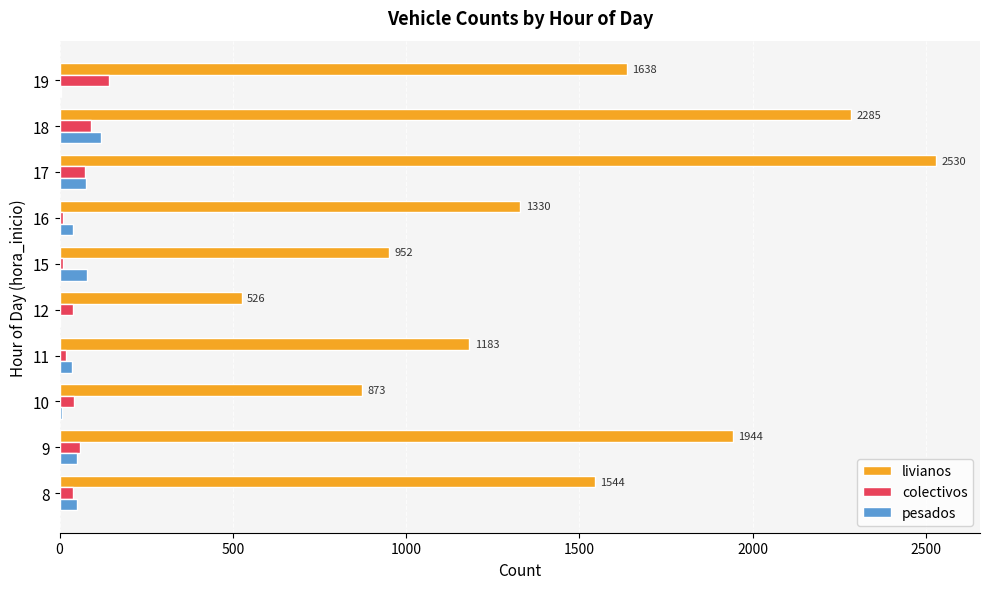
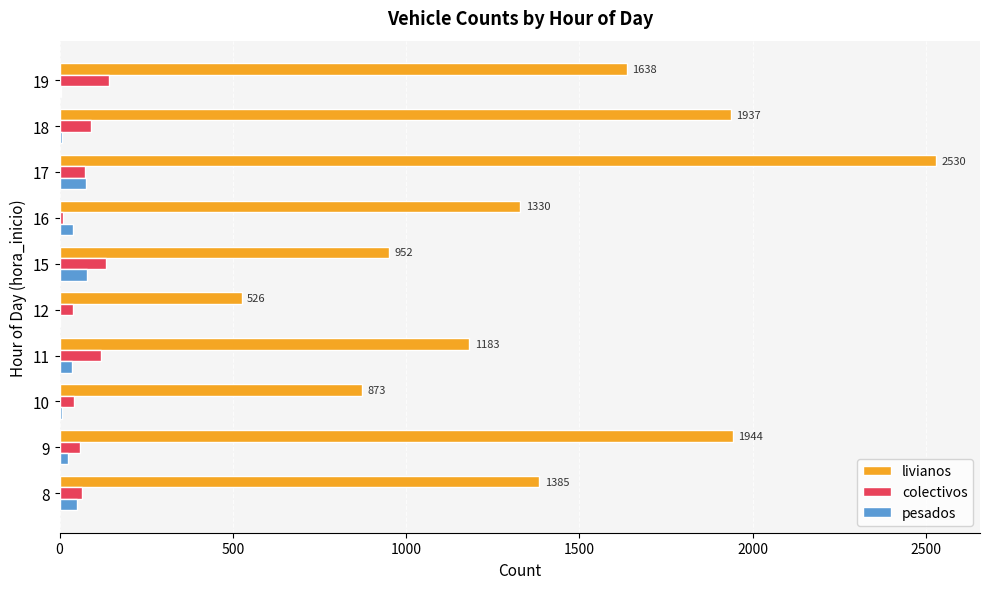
  {
    "livianos": {
      "19": 1638,
-     "18": 2285,
+     "18": 1937,
      "17": 2530,
      "16": 1330,
      "15": 952,
      "12": 526,
      "11": 1183,
      "10": 873,
      "9": 1944,
-     "8": 1544
+     "8": 1385
    },
    "colectivos": {
      "19": 140,
      "18": 90,
      "17": 70,
      "16": 10,
-     "15": 10,
+     "15": 140,
      "12": 40,
-     "11": 20,
+     "11": 120,
      "10": 40,
      "9": 60,
-     "8": 40
+     "8": 60
    },
    "pesados": {
-     "18": 120,
+     "18": 10,
      "17": 80,
      "16": 40,
      "15": 80,
      "12": 0,
      "11": 40,
-     "9": 50,
+     "9": 20,
      "8": 50
    }
  }
